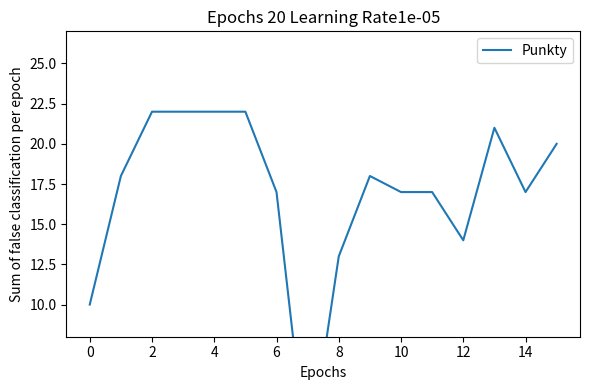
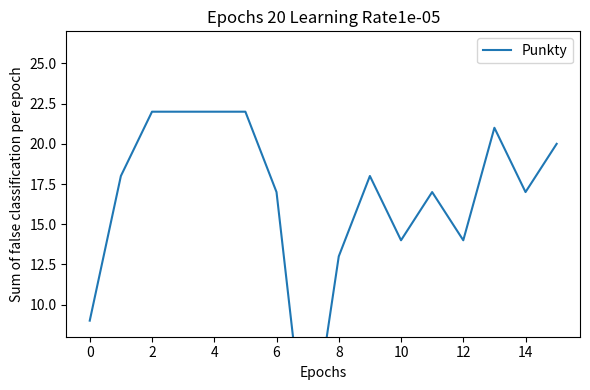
  {
-   "0": 10,
+   "0": 9,
    "2": 22,
    "4": 22,
    "6": 17,
    "8": 13,
-   "10": 17,
+   "10": 14,
    "12": 14,
    "14": 17
  }
